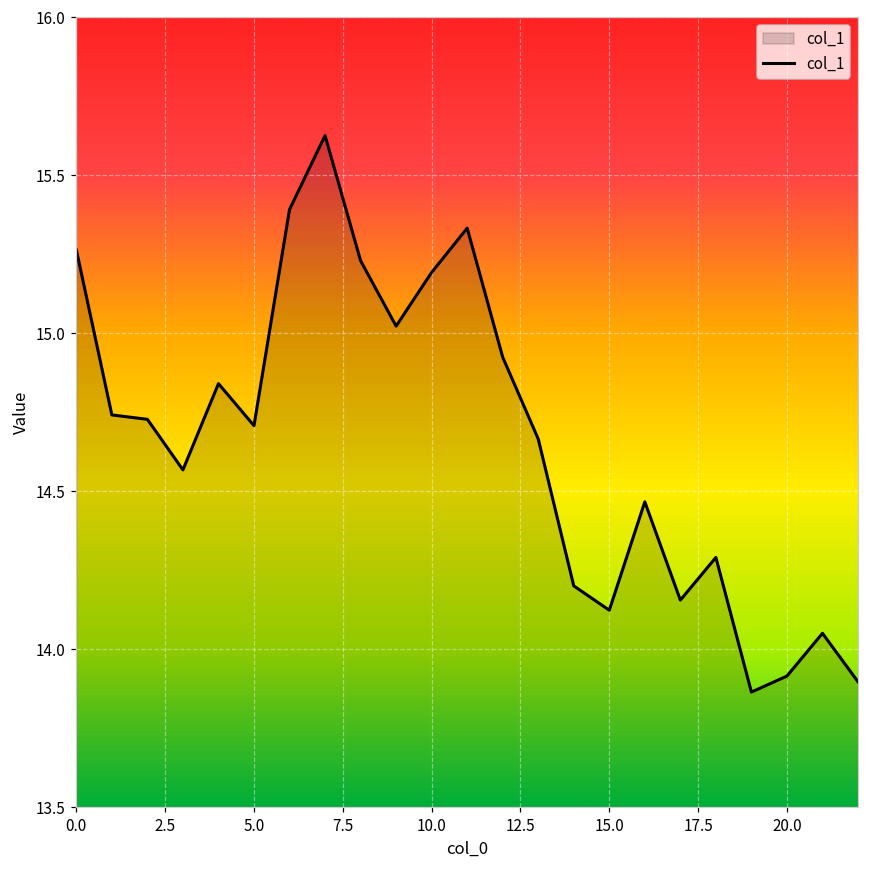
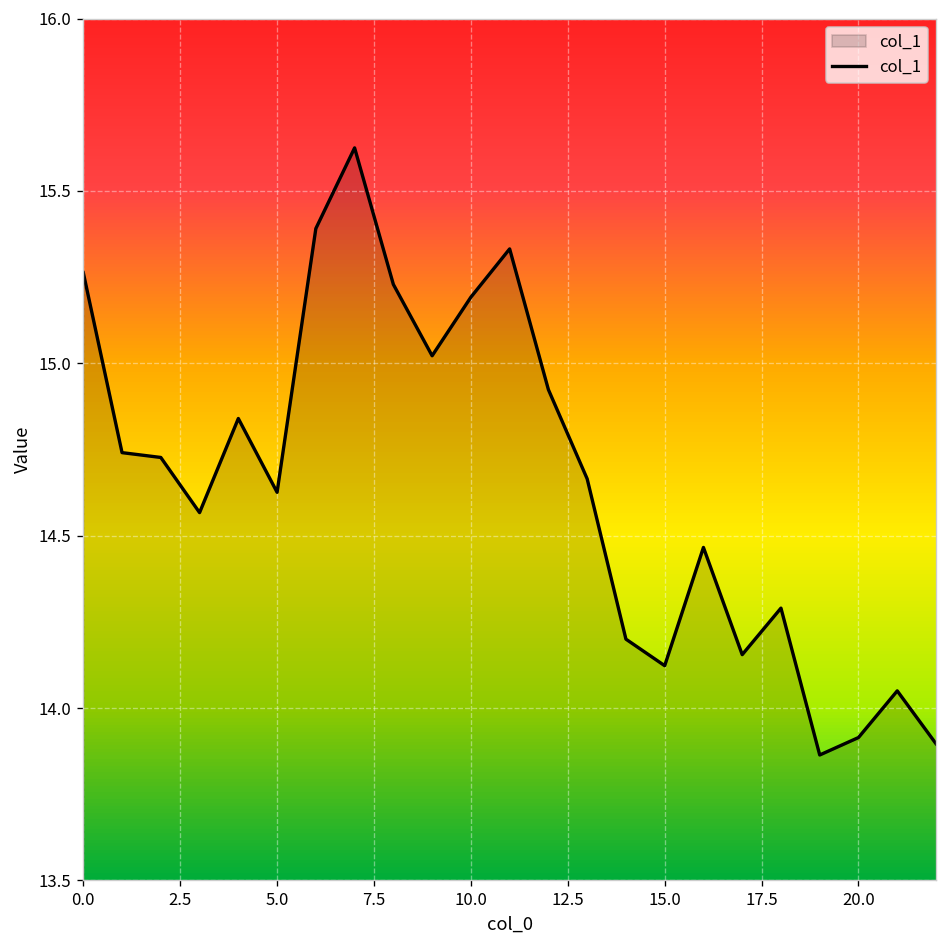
  {
    "0.0": 15.26,
-   "5.0": 14.71,
+   "5.0": 14.63,
    "10.0": 15.19,
    "15.0": 14.12,
    "20.0": 13.91
  }
